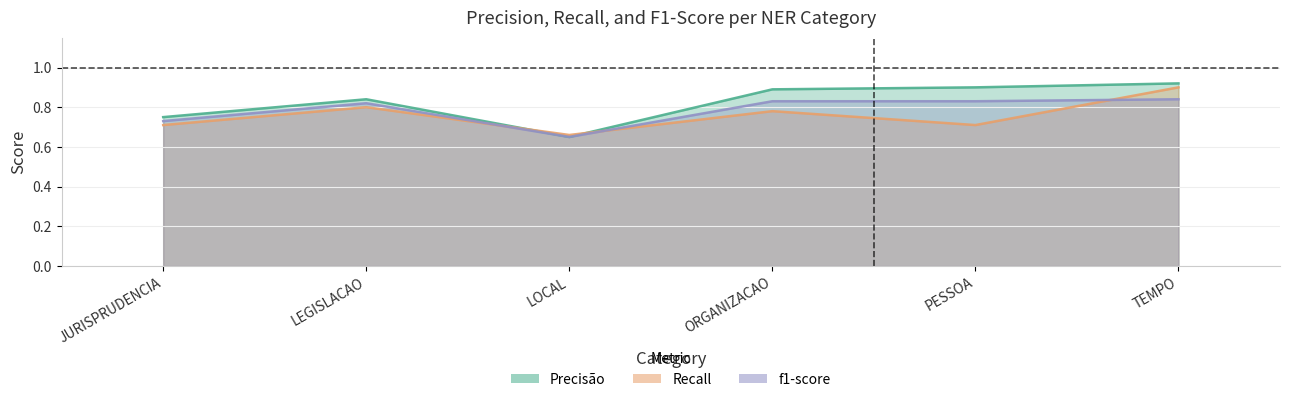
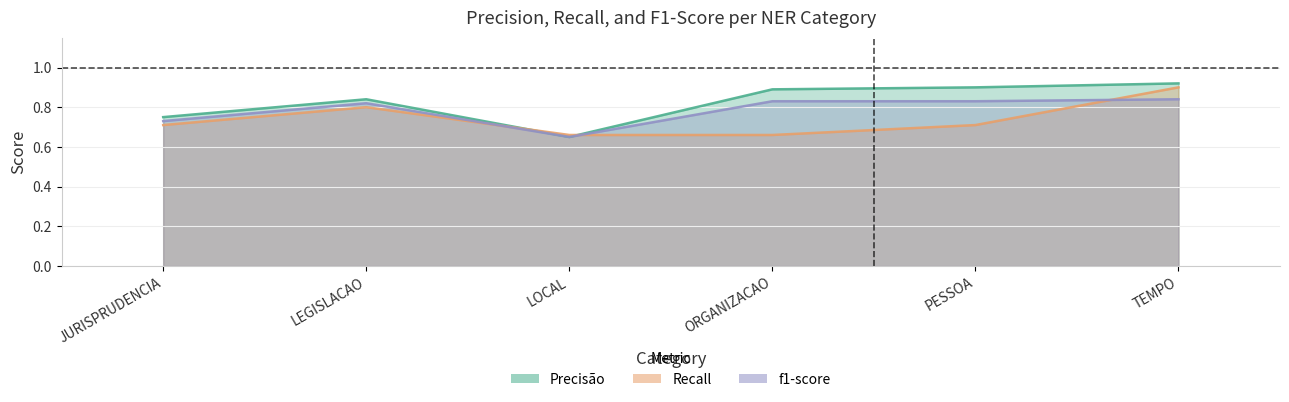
  {
    "Recall": {
      "JURISPRUDENCIA": 0.71,
      "LEGISLACAO": 0.80,
-     "ORGANIZACAO": 0.78,
+     "ORGANIZACAO": 0.66,
      "PESSOA": 0.71,
      "TEMPO": 0.90
    }
  }
